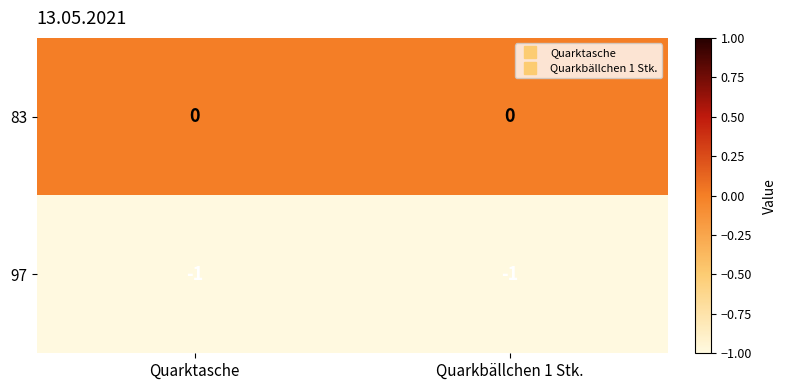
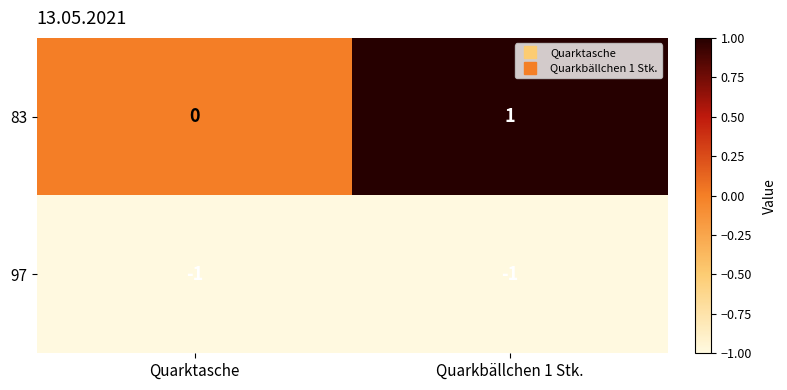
  {
    "83": {
      "Quarktasche": 0,
-     "Quarkbällchen 1 Stk.": 0
+     "Quarkbällchen 1 Stk.": 1
    }
  }
